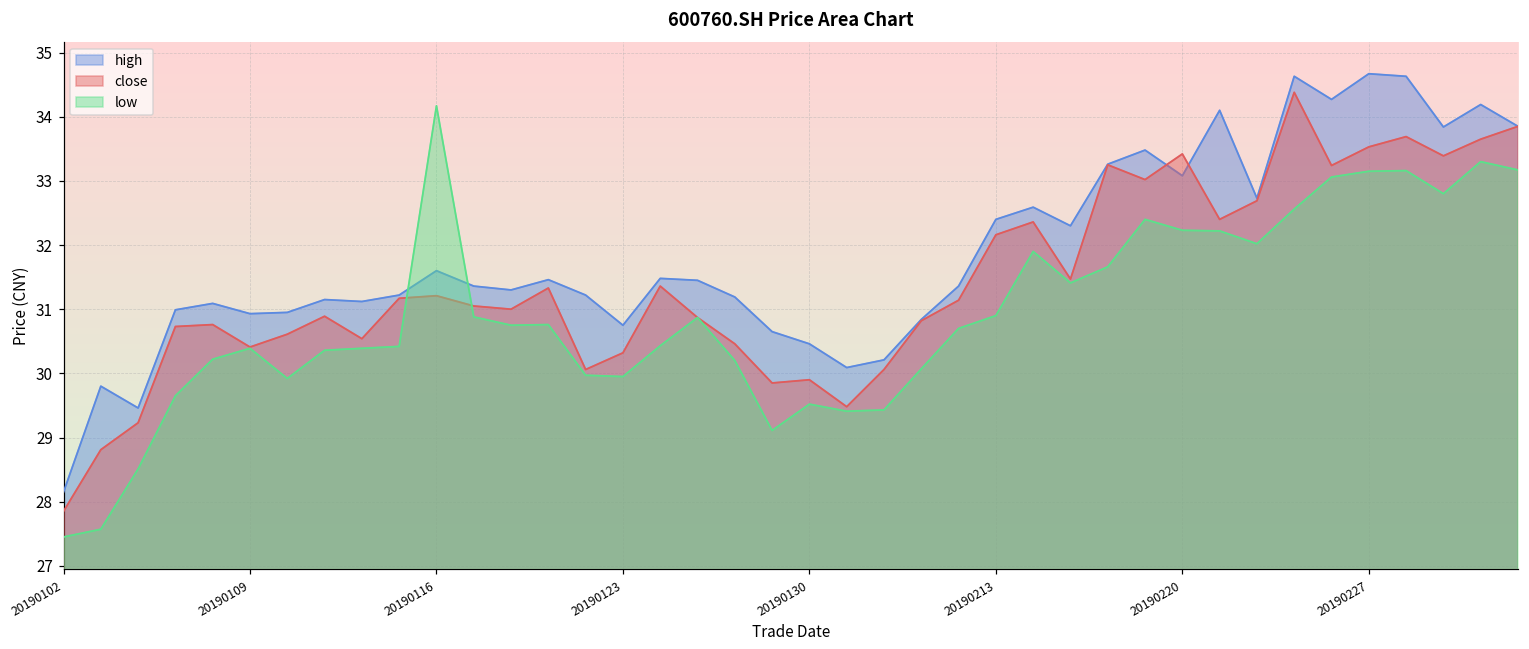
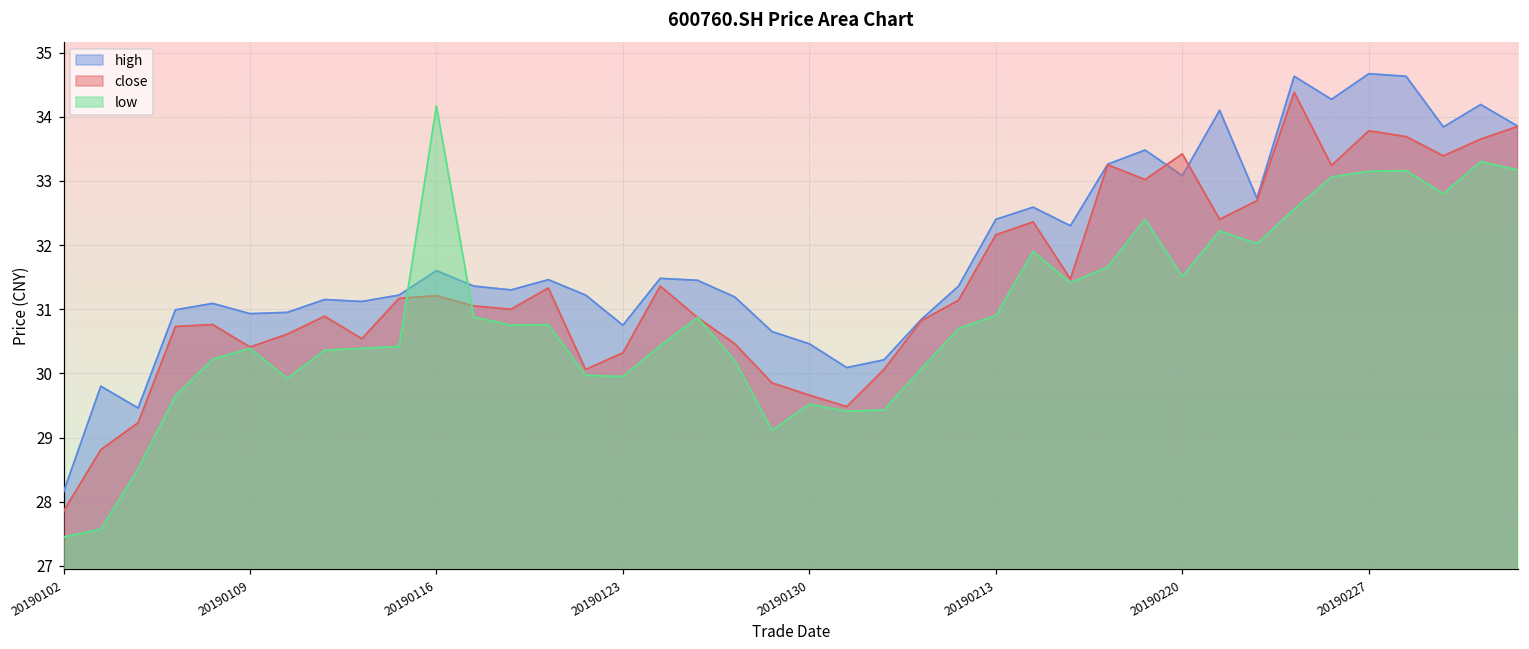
  {
    "high": {
      "20190102": 28.2,
      "20190109": 30.9,
      "20190116": 31.6,
      "20190123": 30.8,
      "20190130": 30.5,
      "20190213": 32.4,
      "20190220": 33.1,
      "20190227": 34.7
    },
    "close": {
      "20190102": 27.9,
      "20190116": 31.2,
      "20190123": 30.3,
-     "20190130": 29.9,
+     "20190130": 29.7,
      "20190213": 32.2,
      "20190220": 33.4,
-     "20190227": 33.5
+     "20190227": 33.8
    },
    "low": {
      "20190102": 27.5,
      "20190116": 34.2,
      "20190123": 30.0,
      "20190130": 29.5,
      "20190213": 30.9,
-     "20190220": 32.2,
+     "20190220": 31.5,
      "20190227": 33.2
    }
  }
